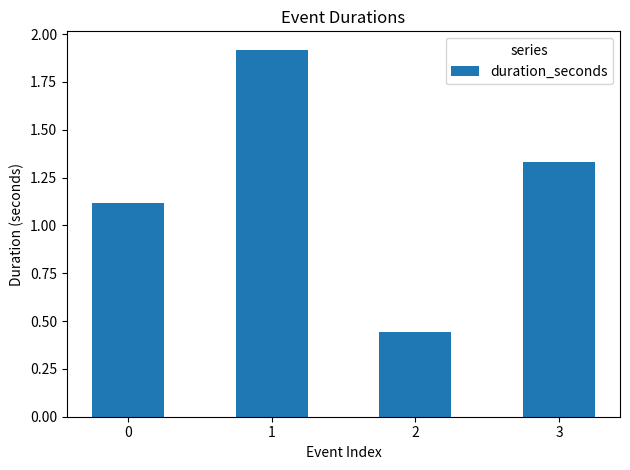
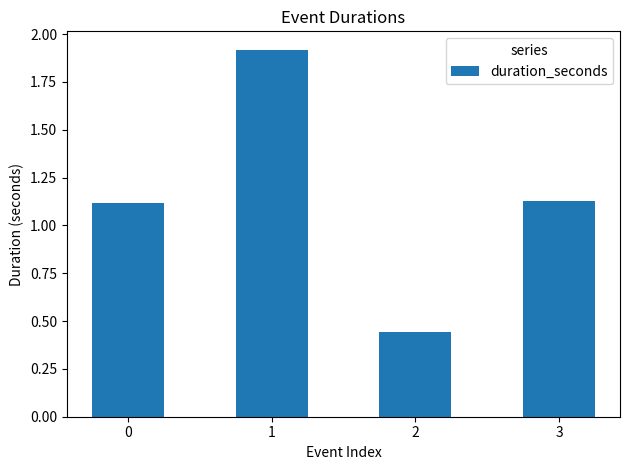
  {
    "0": 1.12,
    "1": 1.92,
    "2": 0.45,
-   "3": 1.33
+   "3": 1.12
  }
